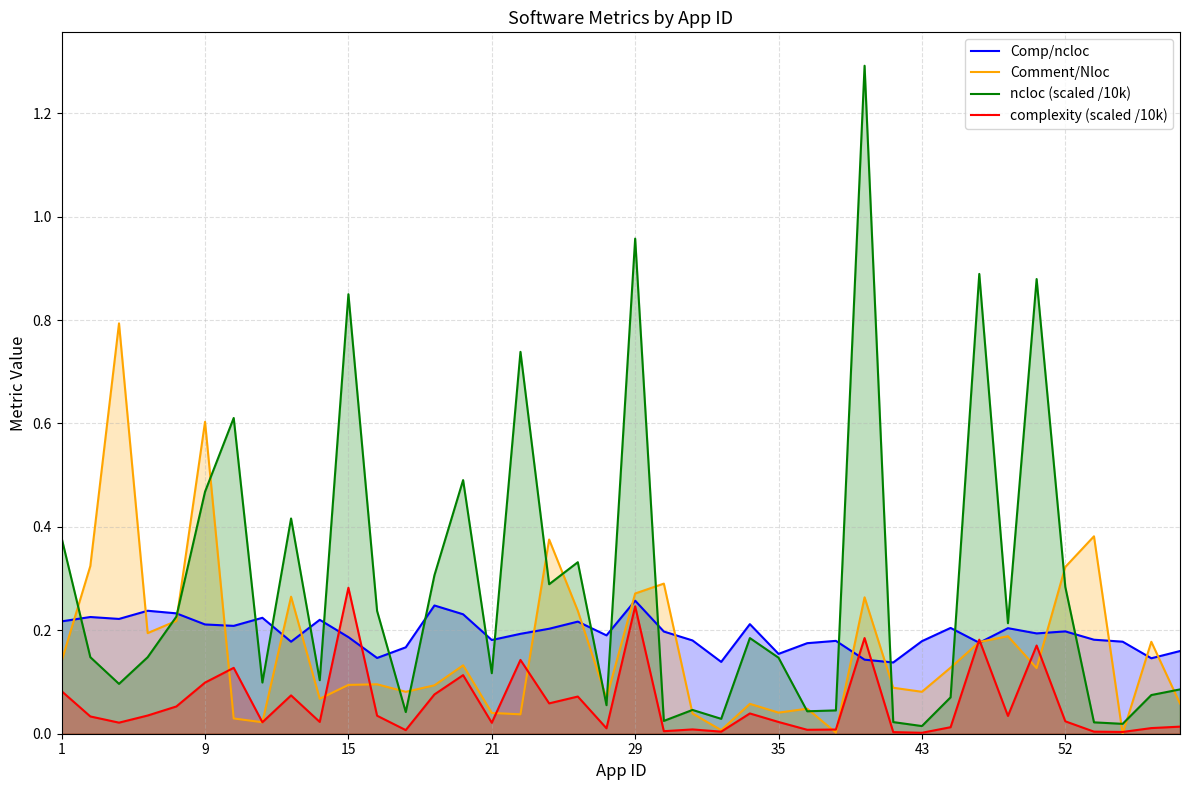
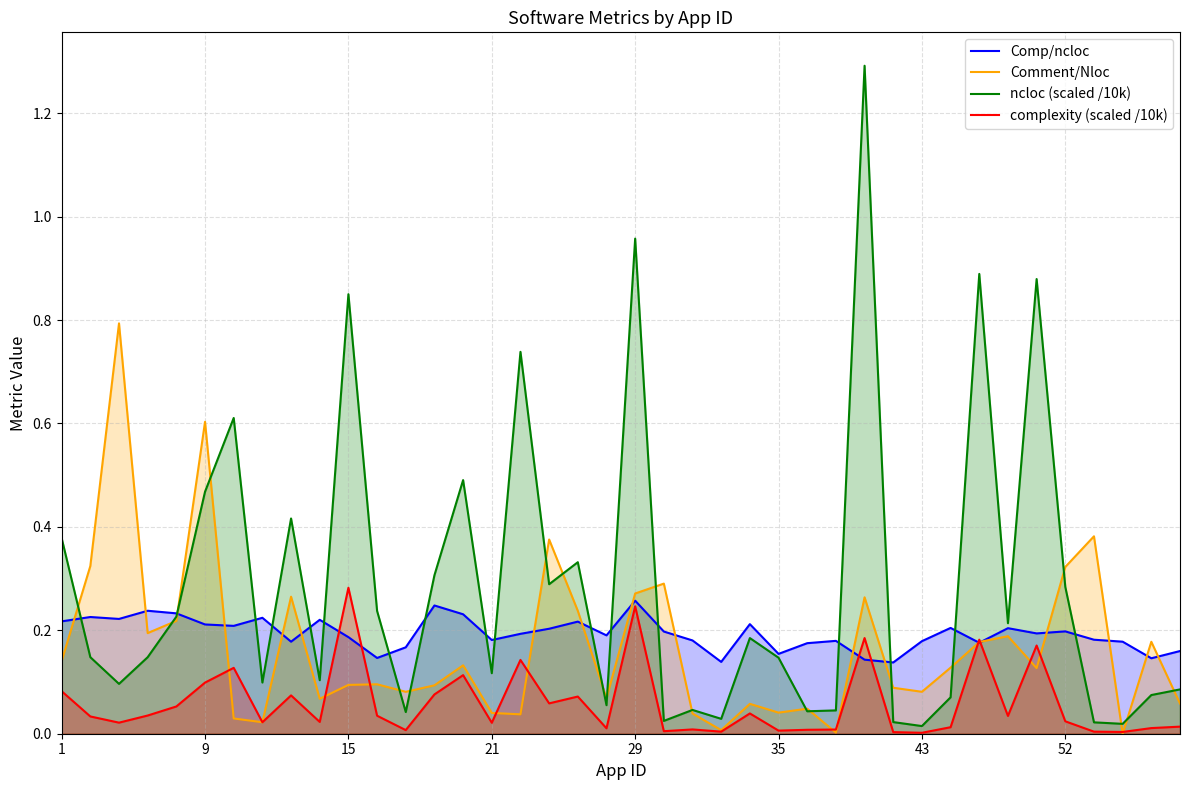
  {
    "Comp/ncloc": {
      "15": 0.19,
      "35": 0.15,
      "43": 0.18,
      "52": 0.20
    },
    "Comment/Nloc": {
      "15": 0.09,
      "35": 0.04,
      "43": 0.08,
      "52": 0.32
    },
    "ncloc (scaled /10k)": {
      "15": 0.85,
      "35": 0.15,
      "43": 0.01,
      "52": 0.28
    },
    "complexity (scaled /10k)": {
      "15": 0.28,
-     "35": 0.02,
+     "35": 0.01,
      "43": 0.00,
      "52": 0.02
    }
  }
